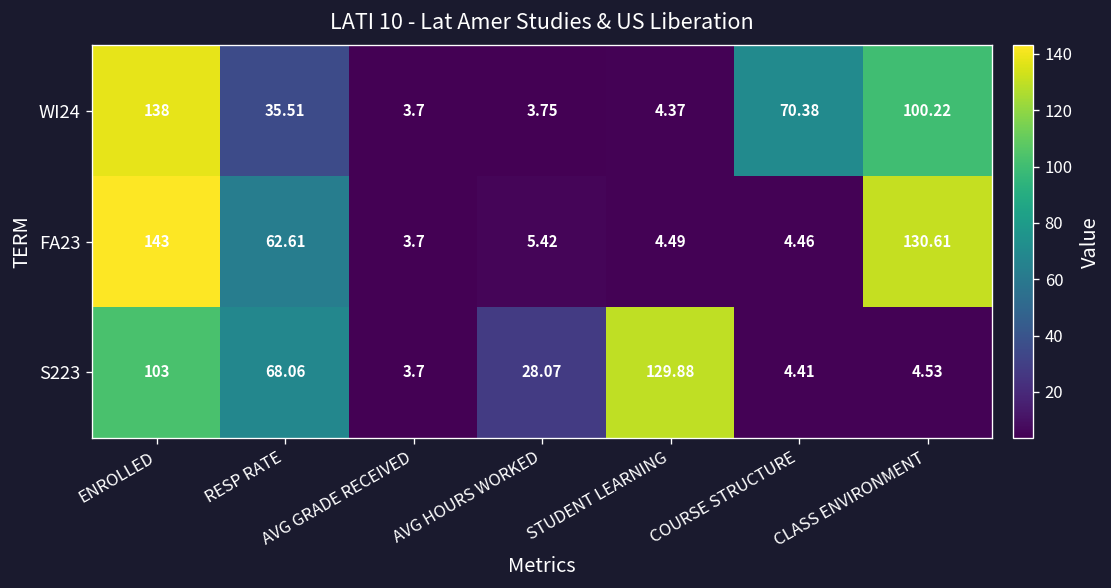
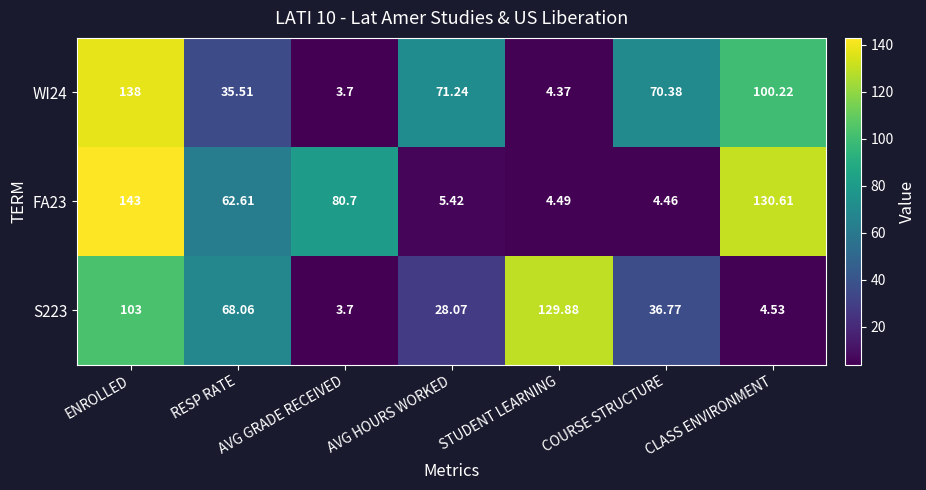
  {
    "WI24": {
      "ENROLLED": 138,
      "RESP RATE": 35.51,
      "AVG GRADE RECEIVED": 3.7,
-     "AVG HOURS WORKED": 3.75,
+     "AVG HOURS WORKED": 71.24,
      "STUDENT LEARNING": 4.37,
      "COURSE STRUCTURE": 70.38,
      "CLASS ENVIRONMENT": 100.22
    },
    "FA23": {
      "ENROLLED": 143,
      "RESP RATE": 62.61,
-     "AVG GRADE RECEIVED": 3.7,
+     "AVG GRADE RECEIVED": 80.7,
      "AVG HOURS WORKED": 5.42,
      "STUDENT LEARNING": 4.49,
      "COURSE STRUCTURE": 4.46,
      "CLASS ENVIRONMENT": 130.61
    },
    "S223": {
      "ENROLLED": 103,
      "RESP RATE": 68.06,
      "AVG GRADE RECEIVED": 3.7,
      "AVG HOURS WORKED": 28.07,
      "STUDENT LEARNING": 129.88,
-     "COURSE STRUCTURE": 4.41,
+     "COURSE STRUCTURE": 36.77,
      "CLASS ENVIRONMENT": 4.53
    }
  }
